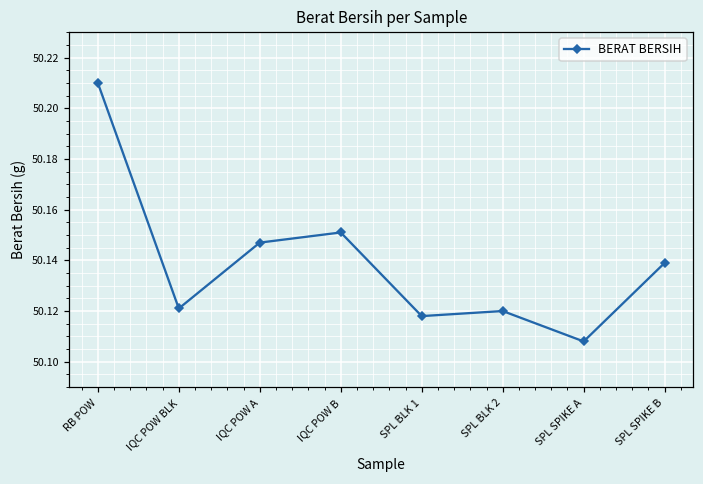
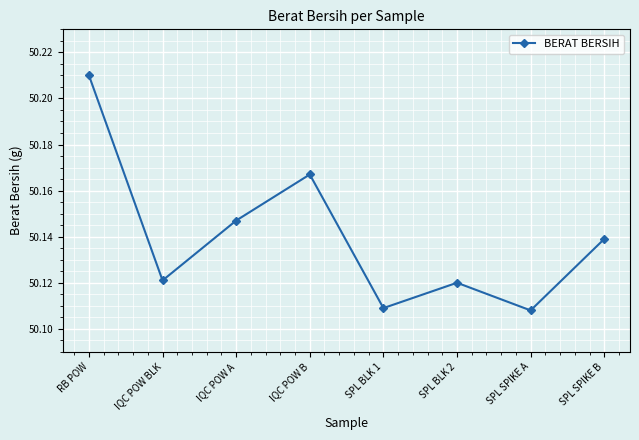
  {
    "RB POW": 50.210,
    "IQC POW BLK": 50.121,
    "IQC POW A": 50.147,
-   "IQC POW B": 50.151,
-   "SPL BLK 1": 50.118,
+   "IQC POW B": 50.167,
+   "SPL BLK 1": 50.109,
    "SPL BLK 2": 50.120,
    "SPL SPIKE A": 50.108,
    "SPL SPIKE B": 50.139
  }
